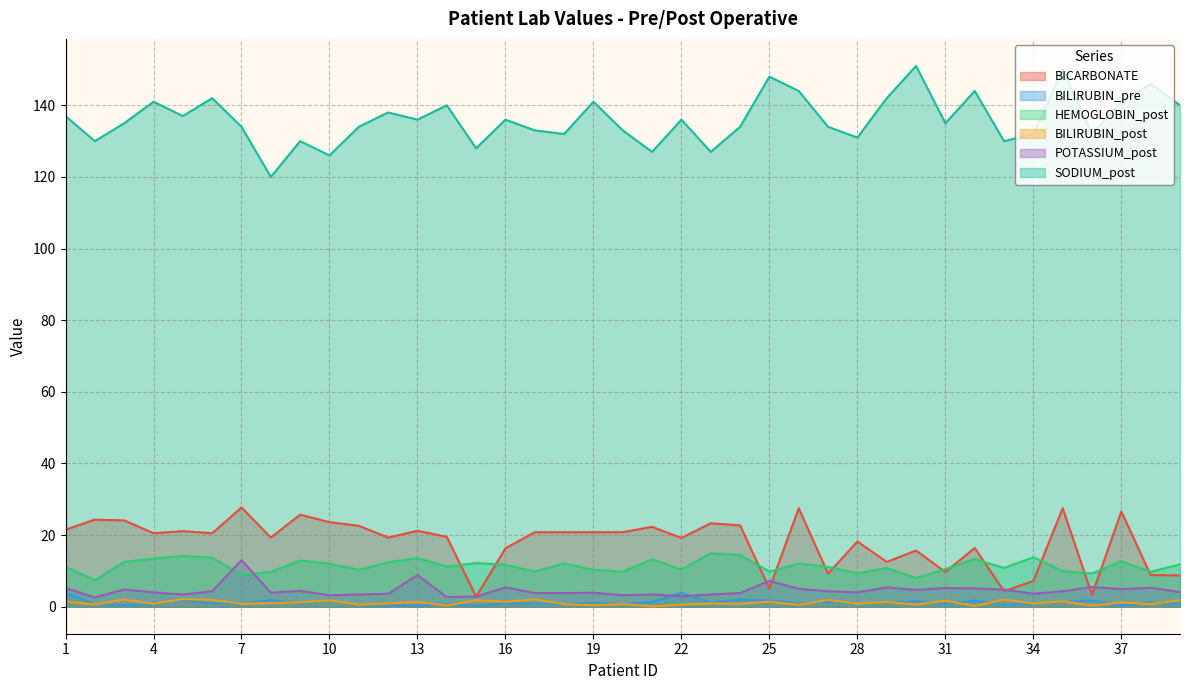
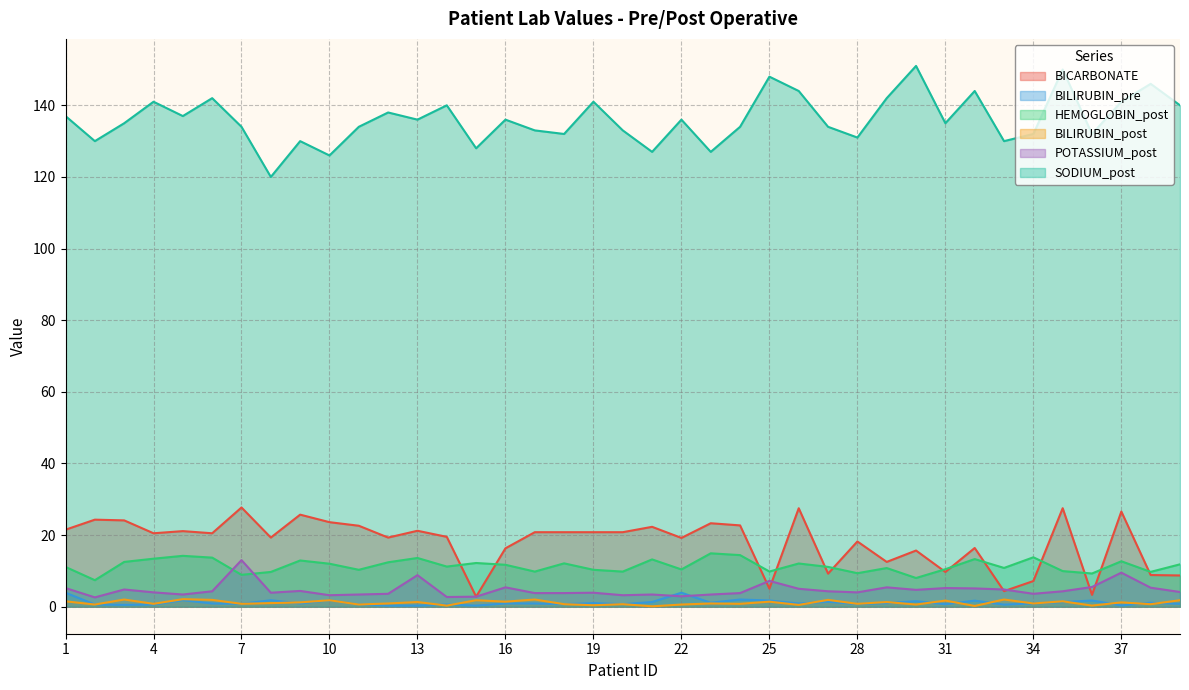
  {
    "POTASSIUM_post": {
      "1": 5,
      "4": 4,
      "7": 13,
      "10": 3,
      "13": 9,
      "16": 5,
      "19": 4,
      "22": 3,
      "25": 7,
      "28": 4,
      "31": 5,
      "34": 4,
-     "37": 5
+     "37": 10
    }
  }
